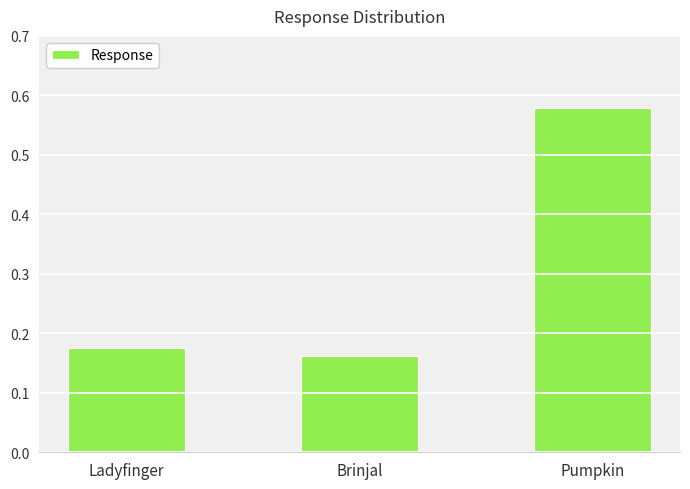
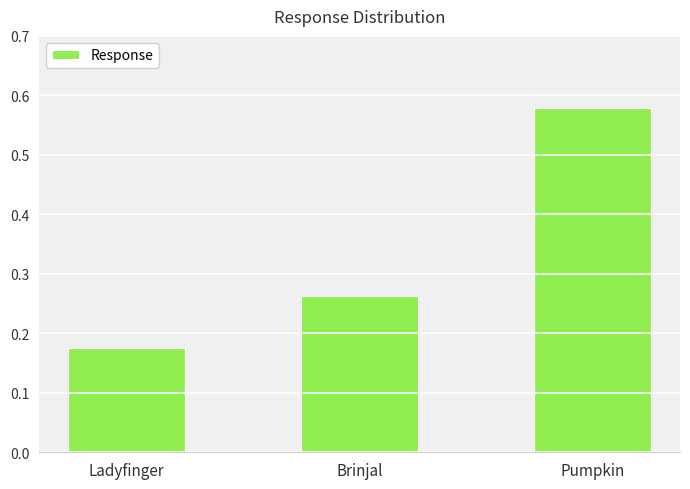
  {
    "Ladyfinger": 0.17,
-   "Brinjal": 0.16,
+   "Brinjal": 0.26,
    "Pumpkin": 0.58
  }
